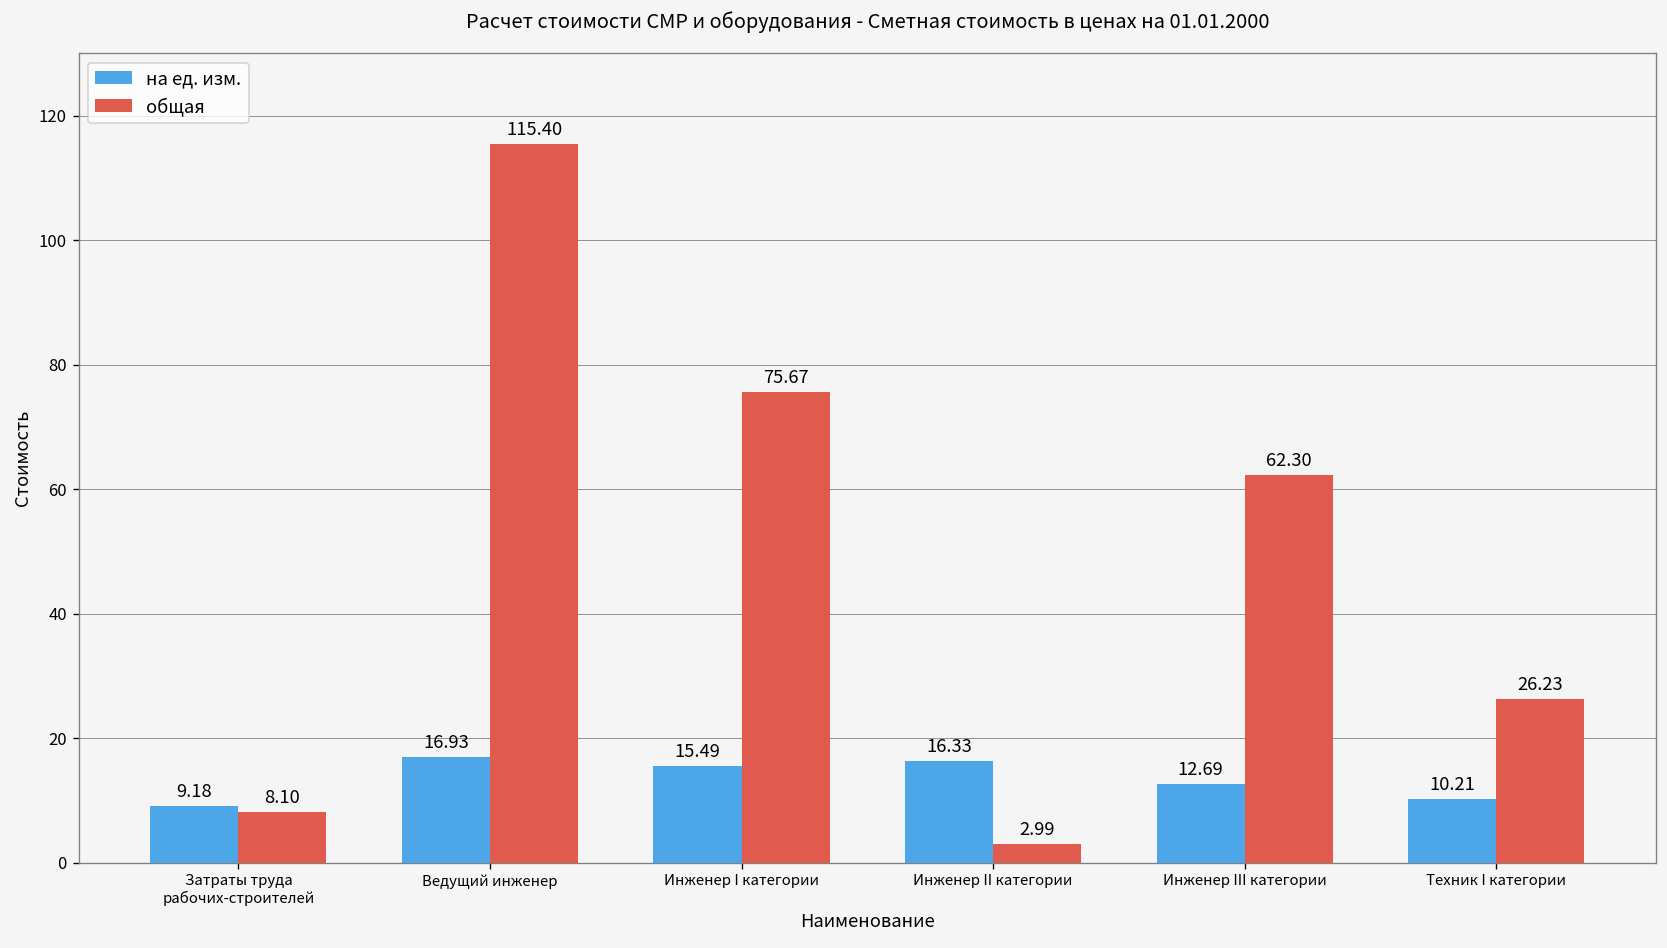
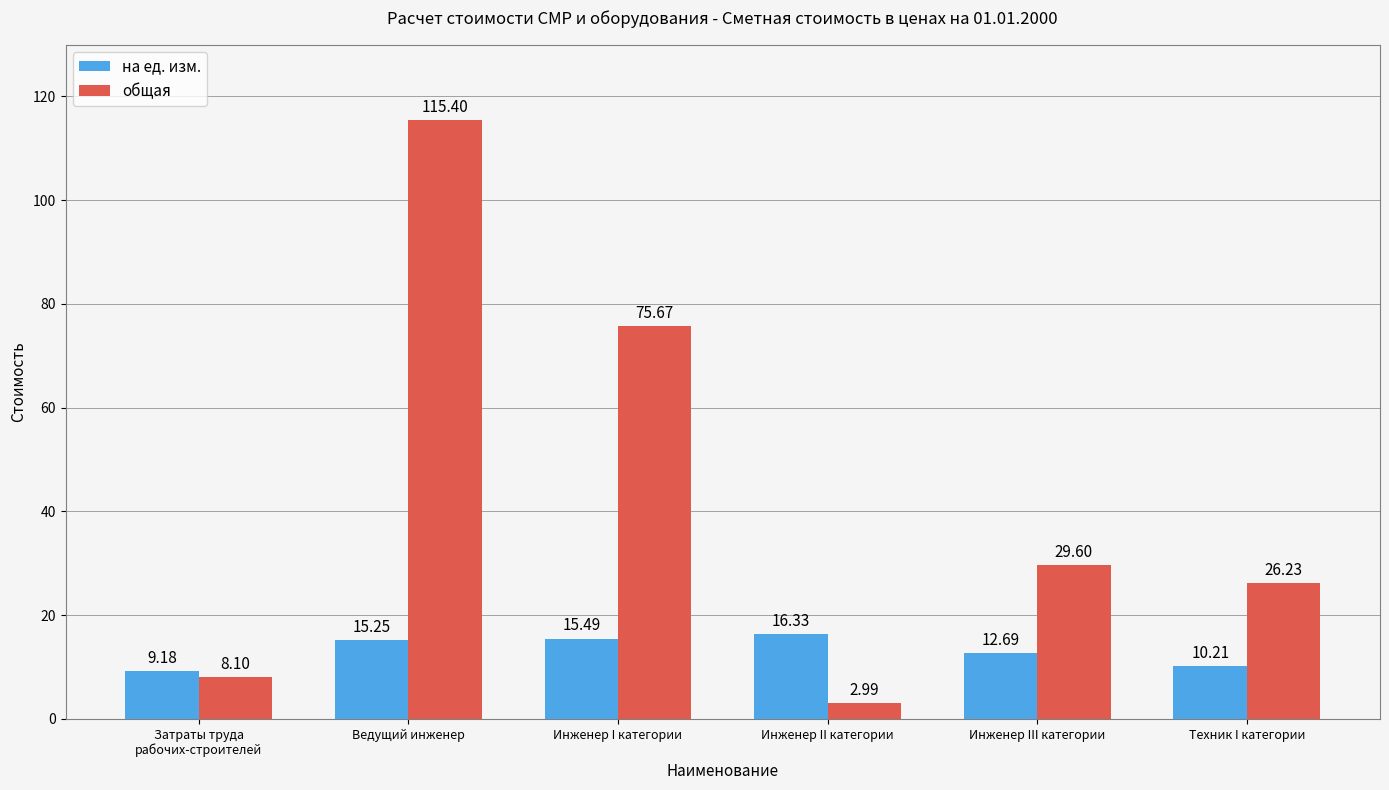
  {
    "на ед. изм.": {
      "Затраты труда рабочих-строителей": 9.18,
-     "Ведущий инженер": 16.93,
+     "Ведущий инженер": 15.25,
      "Инженер I категории": 15.49,
      "Инженер II категории": 16.33,
      "Инженер III категории": 12.69,
      "Техник I категории": 10.21
    },
    "общая": {
      "Затраты труда рабочих-строителей": 8.10,
      "Ведущий инженер": 115.40,
      "Инженер I категории": 75.67,
      "Инженер II категории": 2.99,
-     "Инженер III категории": 62.30,
+     "Инженер III категории": 29.60,
      "Техник I категории": 26.23
    }
  }
